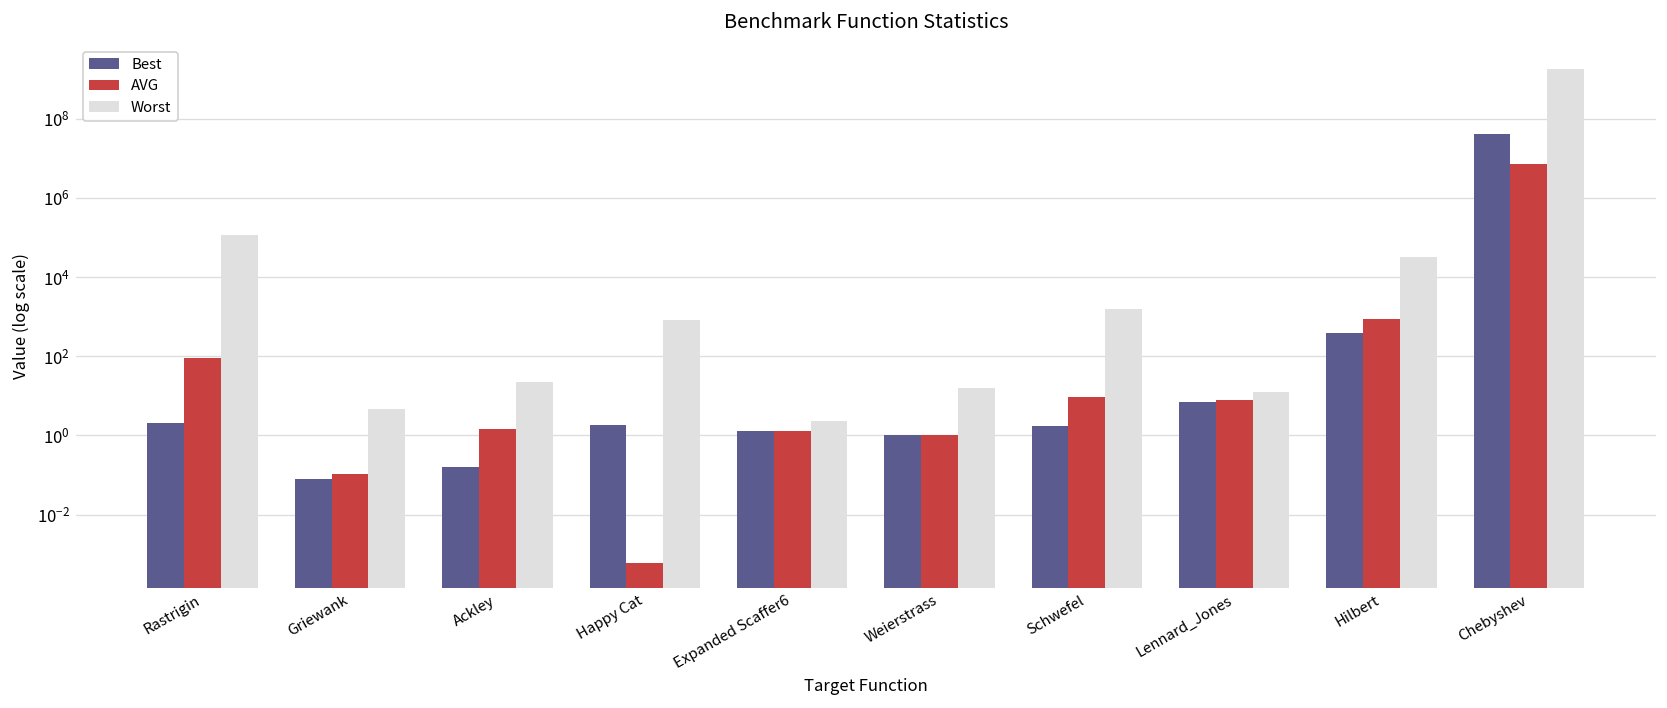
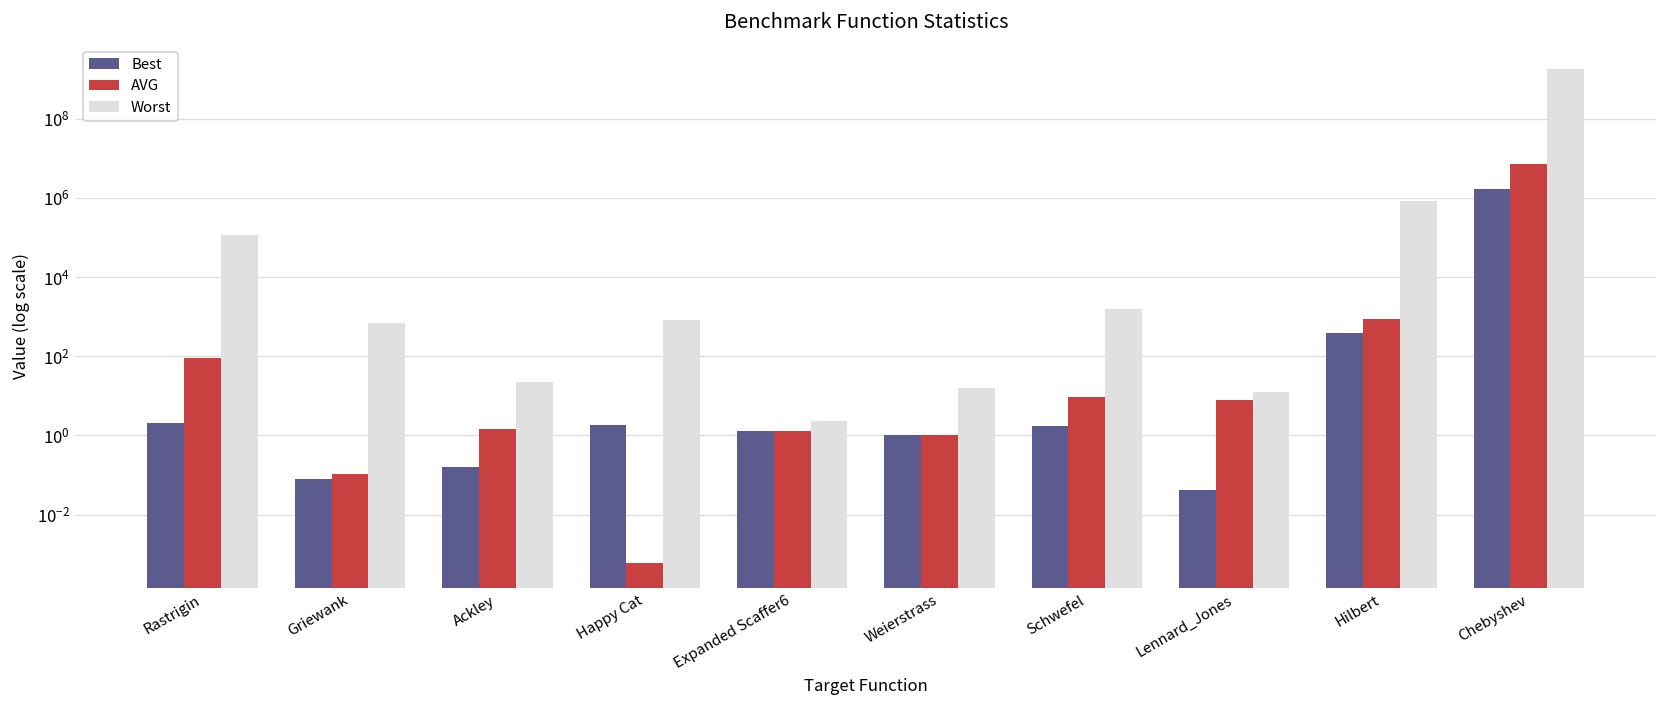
  {
    "Best": {
      "Rastrigin": 2,
      "Griewank": 0.08,
      "Ackley": 0.2,
      "Happy Cat": 2,
      "Expanded Scaffer6": 1.3,
      "Weierstrass": 1.0,
      "Schwefel": 2,
-     "Lennard_Jones": 7,
+     "Lennard_Jones": 0.04,
      "Hilbert": 400,
-     "Chebyshev": 40000000
+     "Chebyshev": 2000000
    },
    "AVG": {
      "Rastrigin": 90,
      "Griewank": 0.11,
      "Ackley": 1,
      "Happy Cat": 0.0006,
      "Expanded Scaffer6": 1.3,
      "Weierstrass": 1.1,
      "Schwefel": 9,
      "Lennard_Jones": 8,
      "Hilbert": 900,
      "Chebyshev": 7000000
    },
    "Worst": {
      "Rastrigin": 120000,
-     "Griewank": 5,
+     "Griewank": 700,
      "Ackley": 20,
      "Happy Cat": 800,
      "Expanded Scaffer6": 2,
      "Weierstrass": 20,
      "Schwefel": 2000,
      "Lennard_Jones": 13,
-     "Hilbert": 30000,
+     "Hilbert": 800000,
      "Chebyshev": 2000000000
    }
  }
